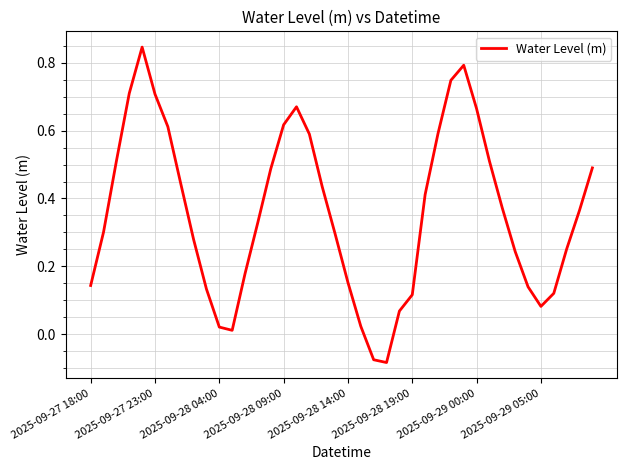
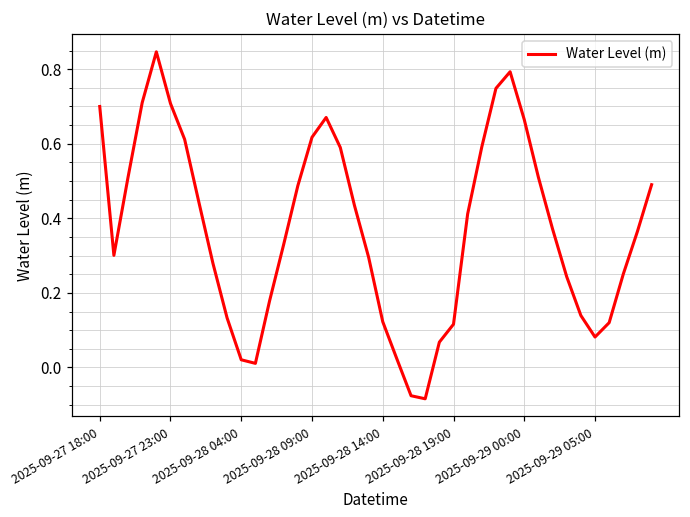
  {
-   "2025-09-27 18:00": 0.14,
+   "2025-09-27 18:00": 0.70,
    "2025-09-27 23:00": 0.71,
    "2025-09-28 04:00": 0.02,
    "2025-09-28 09:00": 0.62,
-   "2025-09-28 14:00": 0.15,
+   "2025-09-28 14:00": 0.12,
    "2025-09-28 19:00": 0.12,
    "2025-09-29 00:00": 0.66,
    "2025-09-29 05:00": 0.08
  }
